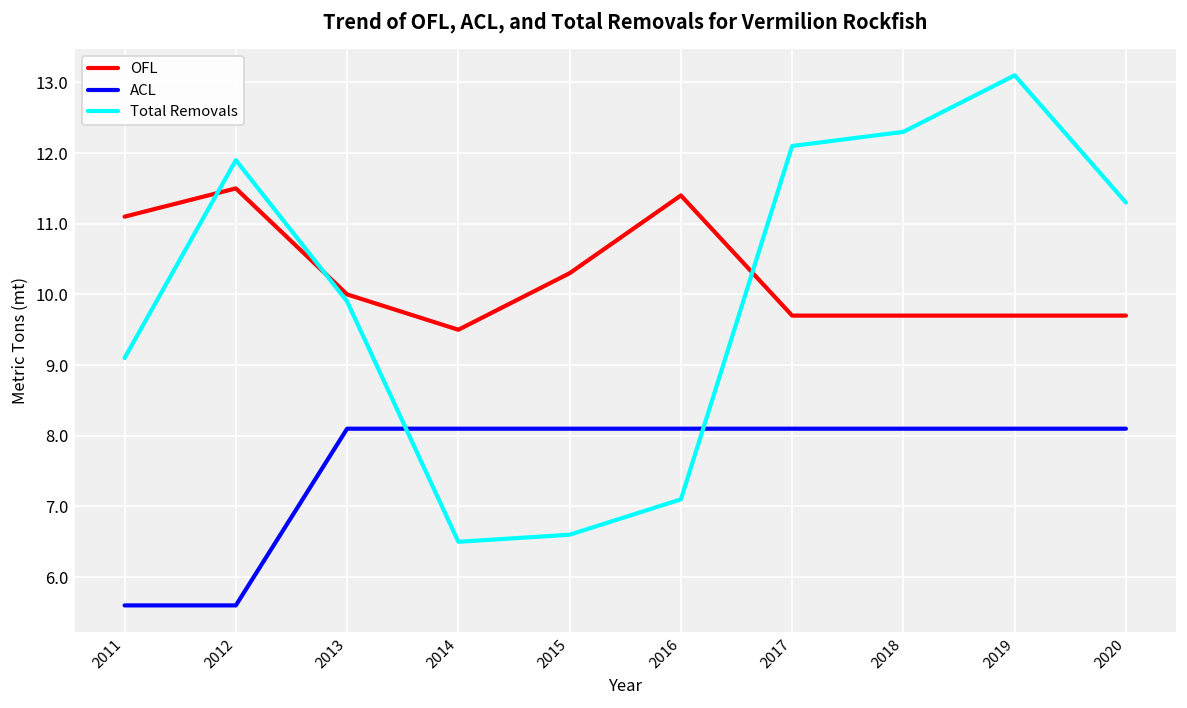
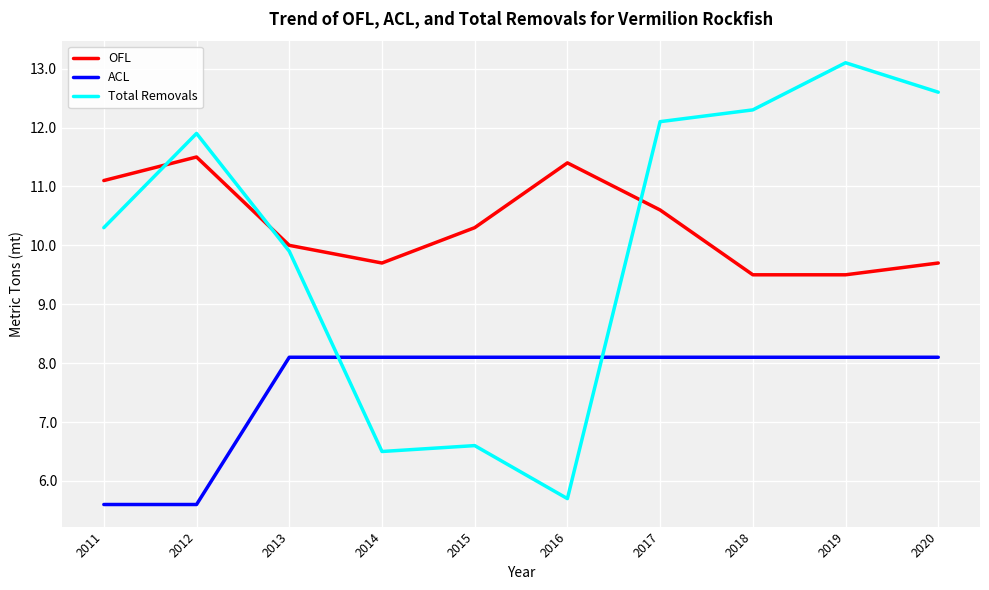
  {
    "OFL": {
      "2011": 11.1,
      "2012": 11.5,
      "2013": 10.0,
-     "2014": 9.5,
+     "2014": 9.7,
      "2015": 10.3,
      "2016": 11.4,
-     "2017": 9.7,
-     "2018": 9.7,
-     "2019": 9.7,
+     "2017": 10.6,
+     "2018": 9.5,
+     "2019": 9.5,
      "2020": 9.7
    },
    "ACL": {
      "2011": 5.6,
      "2012": 5.6,
      "2013": 8.1,
      "2014": 8.1,
      "2015": 8.1,
      "2016": 8.1,
      "2017": 8.1,
      "2018": 8.1,
      "2019": 8.1,
      "2020": 8.1
    },
    "Total Removals": {
-     "2011": 9.1,
+     "2011": 10.3,
      "2012": 11.9,
      "2013": 9.9,
      "2014": 6.5,
      "2015": 6.6,
-     "2016": 7.1,
+     "2016": 5.7,
      "2017": 12.1,
      "2018": 12.3,
      "2019": 13.1,
-     "2020": 11.3
+     "2020": 12.6
    }
  }
